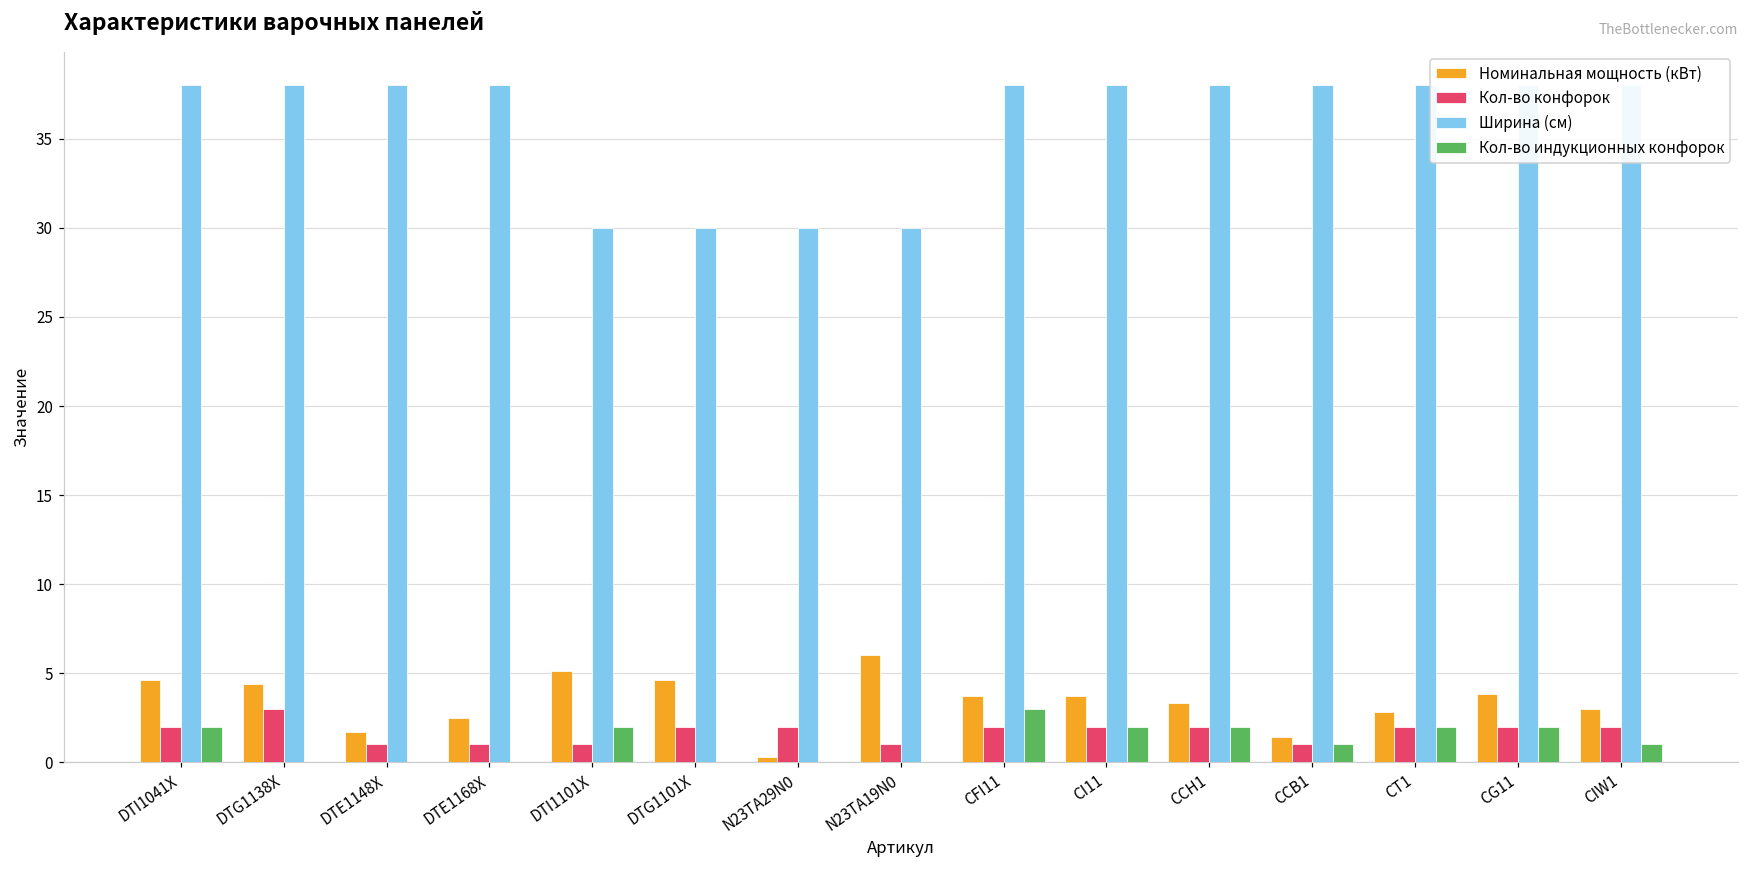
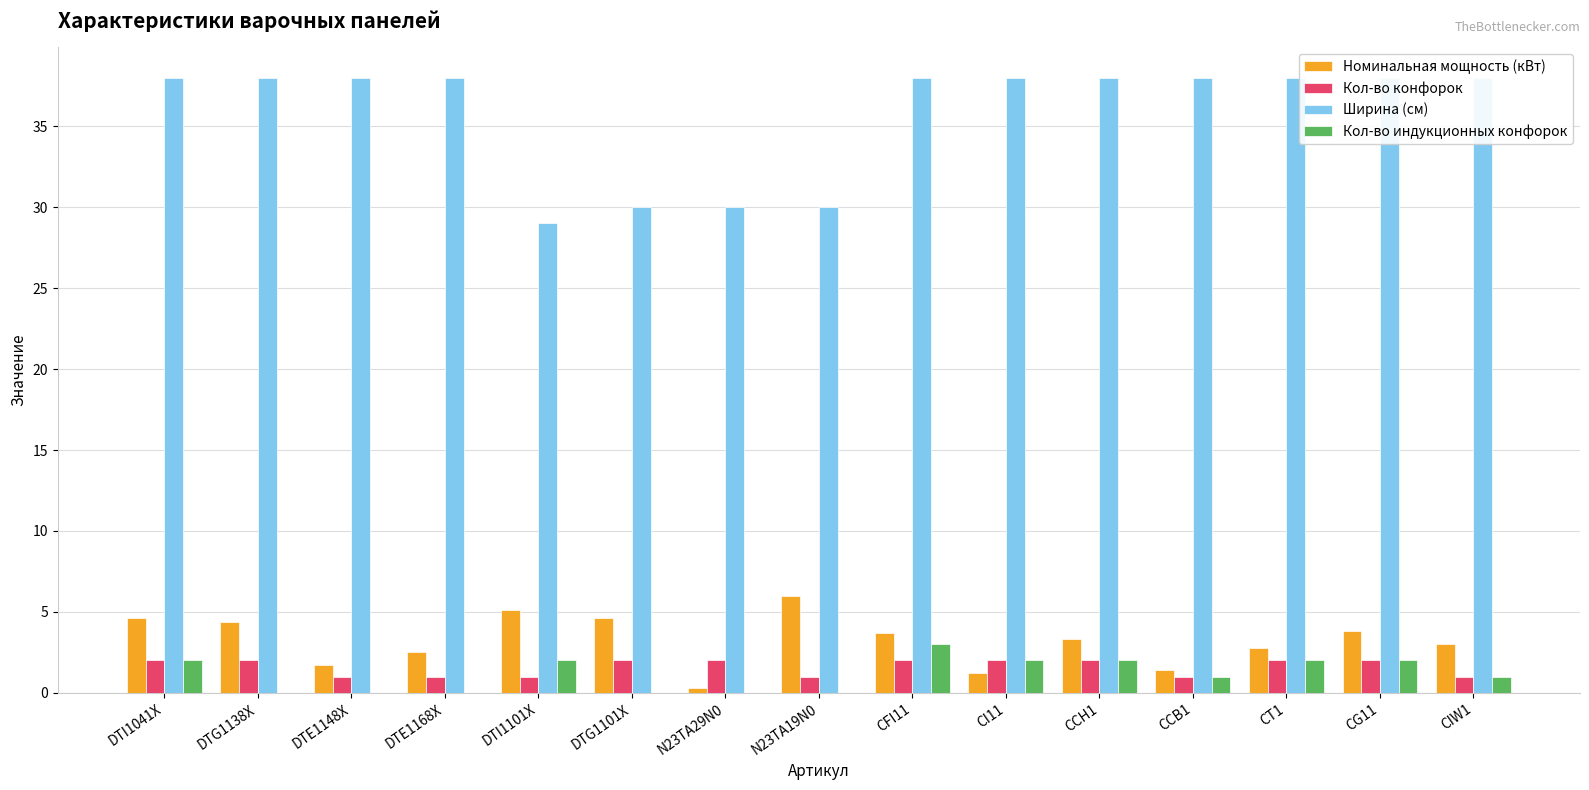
  {
    "Номинальная мощность (кВт)": {
      "DTI1041X": 4.6,
      "DTG1138X": 4.4,
      "DTE1148X": 1.7,
      "DTE1168X": 2.5,
      "DTI1101X": 5.1,
      "DTG1101X": 4.6,
      "N23TA29N0": 0.3,
      "N23TA19N0": 6.0,
      "CFI11": 3.7,
-     "CI11": 3.7,
+     "CI11": 1.2,
      "CCH1": 3.3,
      "CCB1": 1.4,
      "CT1": 2.8,
      "CG11": 3.8,
      "CIW1": 3.0
    },
    "Кол-во конфорок": {
      "DTI1041X": 2,
-     "DTG1138X": 3,
+     "DTG1138X": 2,
      "DTE1148X": 1,
      "DTE1168X": 1,
      "DTI1101X": 1,
      "DTG1101X": 2,
      "N23TA29N0": 2,
      "N23TA19N0": 1,
      "CFI11": 2,
      "CI11": 2,
      "CCH1": 2,
      "CCB1": 1,
      "CT1": 2,
      "CG11": 2,
-     "CIW1": 2
+     "CIW1": 1
    },
    "Ширина (см)": {
      "DTI1041X": 38,
      "DTG1138X": 38,
      "DTE1148X": 38,
      "DTE1168X": 38,
-     "DTI1101X": 30,
+     "DTI1101X": 29,
      "DTG1101X": 30,
      "N23TA29N0": 30,
      "N23TA19N0": 30,
      "CFI11": 38,
      "CI11": 38,
      "CCH1": 38,
      "CCB1": 38,
      "CT1": 38
    },
    "Кол-во индукционных конфорок": {
      "DTI1041X": 2.0,
      "DTG1138X": 0.0,
      "DTE1148X": 0.0,
      "DTE1168X": 0.0,
      "DTI1101X": 2.0,
      "DTG1101X": 0.0,
      "N23TA29N0": 0.0,
      "N23TA19N0": 0.0,
      "CFI11": 3.0,
      "CI11": 2.0,
      "CCH1": 2.0,
      "CCB1": 1.0,
      "CT1": 2.0,
      "CG11": 2.0,
      "CIW1": 1.0
    }
  }
